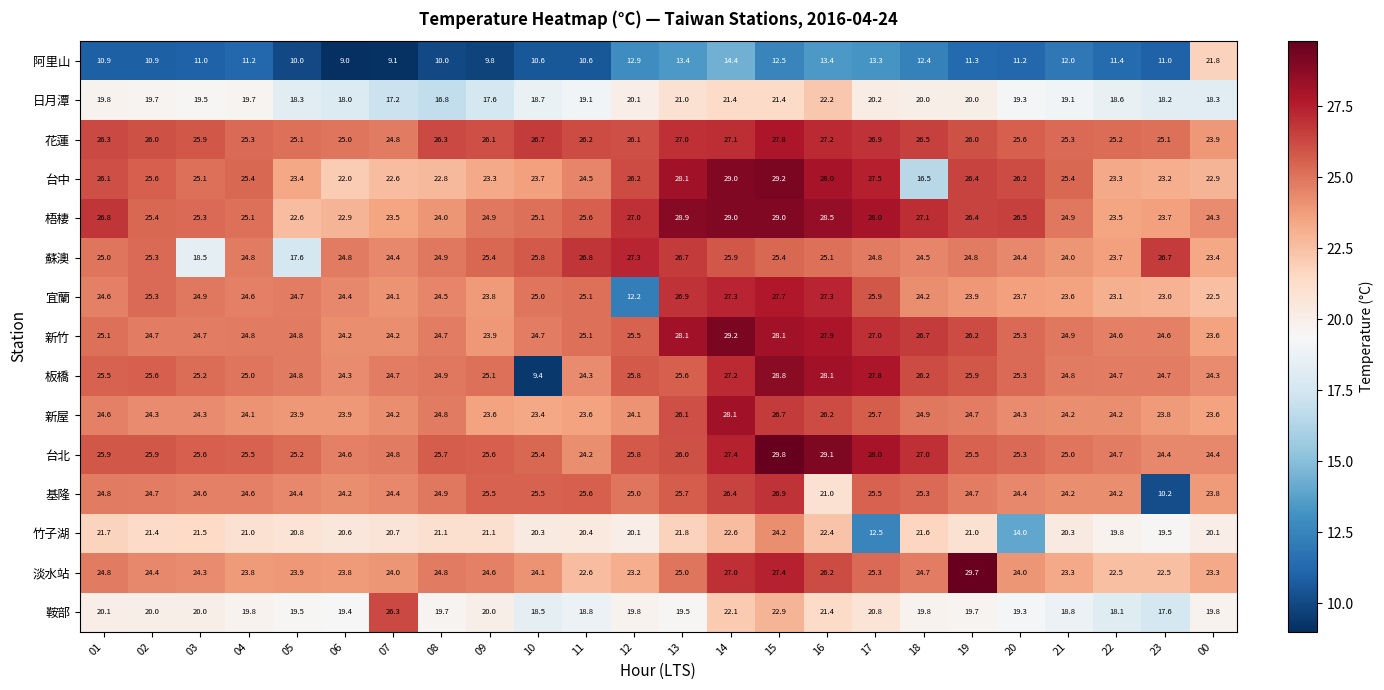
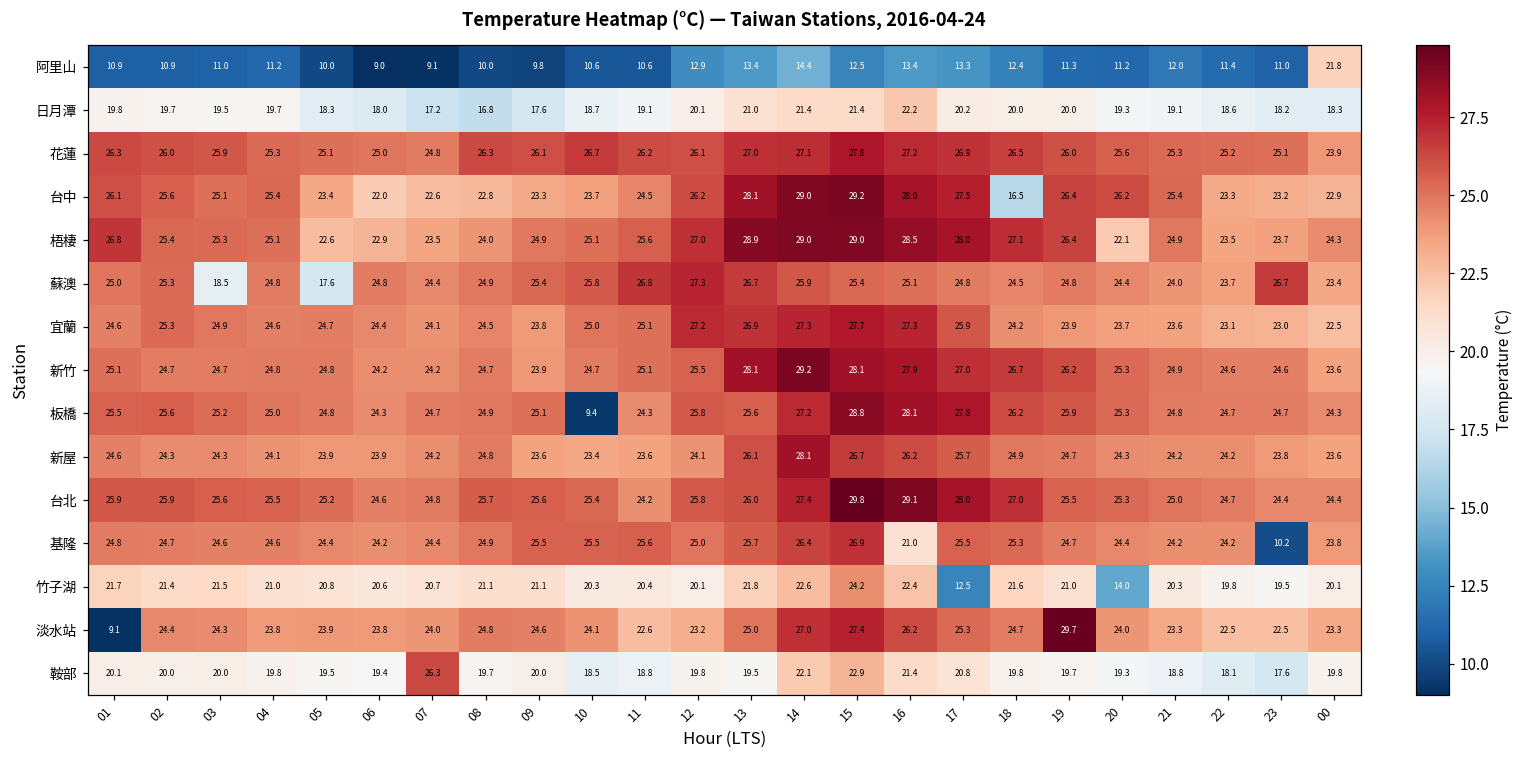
  {
    "梧棲": {
      "01": 26.8,
      "02": 25.4,
      "03": 25.3,
      "04": 25.1,
      "05": 22.6,
      "06": 22.9,
      "07": 23.5,
      "08": 24.0,
      "09": 24.9,
      "10": 25.1,
      "11": 25.6,
      "12": 27.0,
      "13": 28.9,
      "14": 29.0,
      "15": 29.0,
      "16": 28.5,
      "17": 28.0,
      "18": 27.1,
      "19": 26.4,
-     "20": 26.5,
+     "20": 22.1,
      "21": 24.9,
      "22": 23.5,
      "23": 23.7,
      "00": 24.3
    },
    "宜蘭": {
      "01": 24.6,
      "02": 25.3,
      "03": 24.9,
      "04": 24.6,
      "05": 24.7,
      "06": 24.4,
      "07": 24.1,
      "08": 24.5,
      "09": 23.8,
      "10": 25.0,
      "11": 25.1,
-     "12": 12.2,
+     "12": 27.2,
      "13": 26.9,
      "14": 27.3,
      "15": 27.7,
      "16": 27.3,
      "17": 25.9,
      "18": 24.2,
      "19": 23.9,
      "20": 23.7,
      "21": 23.6,
      "22": 23.1,
      "23": 23.0,
      "00": 22.5
    },
    "淡水站": {
-     "01": 24.8,
+     "01": 9.1,
      "02": 24.4,
      "03": 24.3,
      "04": 23.8,
      "05": 23.9,
      "06": 23.8,
      "07": 24.0,
      "08": 24.8,
      "09": 24.6,
      "10": 24.1,
      "11": 22.6,
      "12": 23.2,
      "13": 25.0,
      "14": 27.0,
      "15": 27.4,
      "16": 26.2,
      "17": 25.3,
      "18": 24.7,
      "19": 29.7,
      "20": 24.0,
      "21": 23.3,
      "22": 22.5,
      "23": 22.5,
      "00": 23.3
    }
  }
